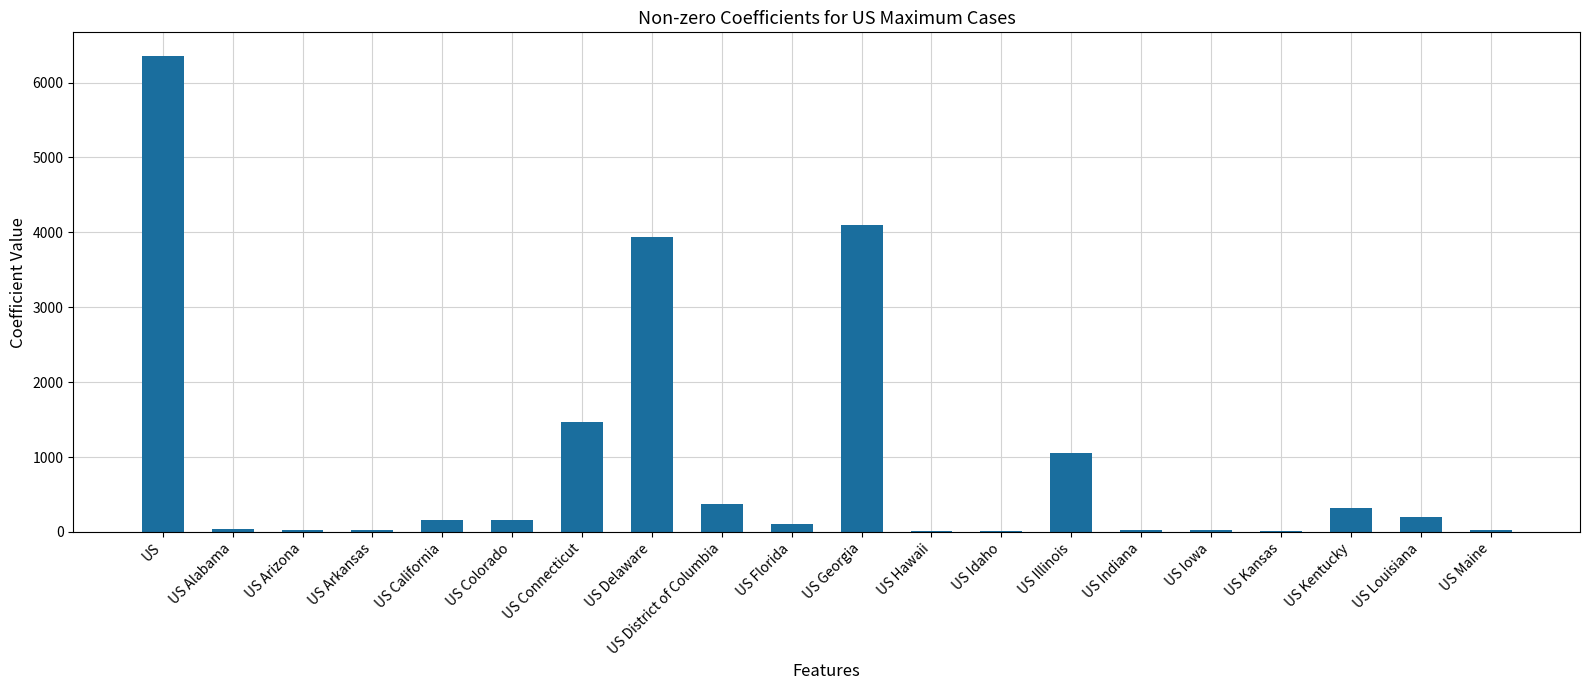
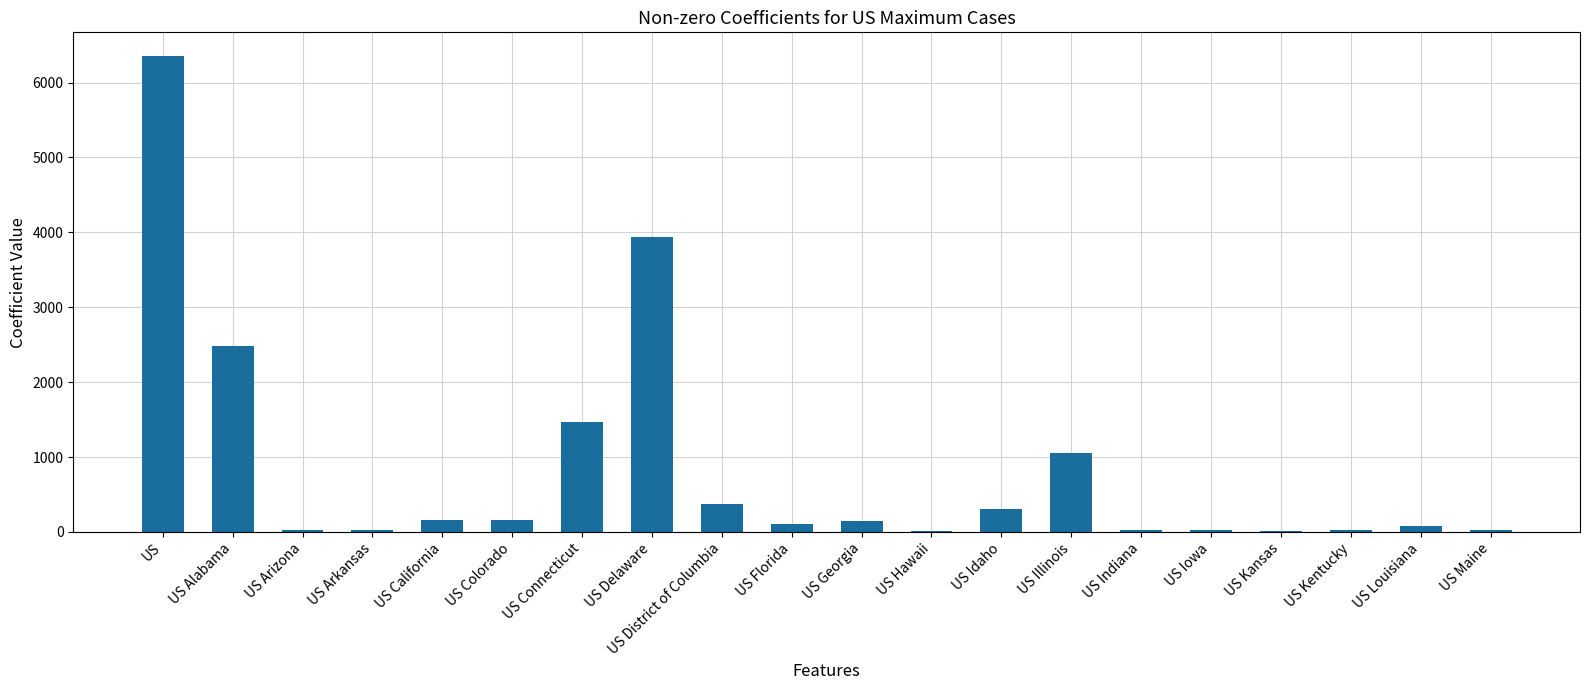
  {
    "US": 6400,
-   "US Alabama": 0,
+   "US Alabama": 2500,
    "US California": 200,
    "US Colorado": 200,
    "US Connecticut": 1500,
    "US Delaware": 3900,
    "US District of Columbia": 400,
    "US Florida": 100,
-   "US Georgia": 4100,
-   "US Idaho": 0,
+   "US Georgia": 100,
+   "US Idaho": 300,
    "US Illinois": 1100,
-   "US Kentucky": 300,
-   "US Louisiana": 200
+   "US Kentucky": 0,
+   "US Louisiana": 100
  }
